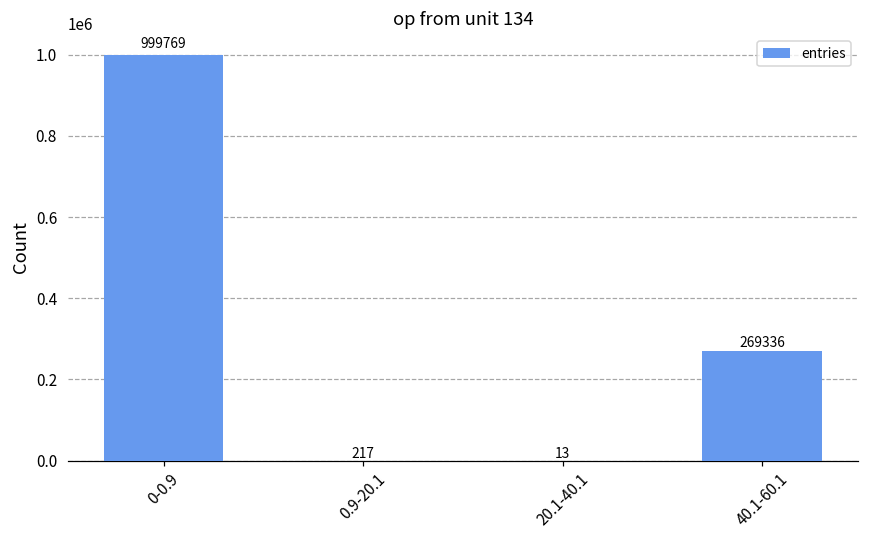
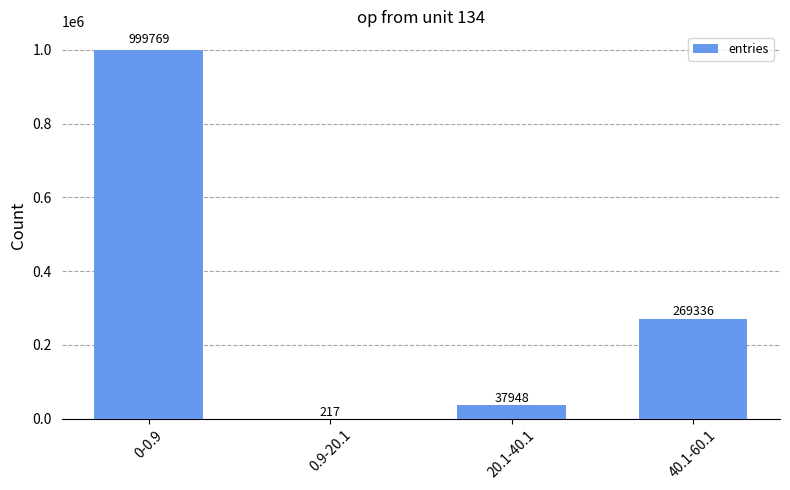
  {
    "0-0.9": 999769,
    "0.9-20.1": 217,
-   "20.1-40.1": 13,
+   "20.1-40.1": 37948,
    "40.1-60.1": 269336
  }
